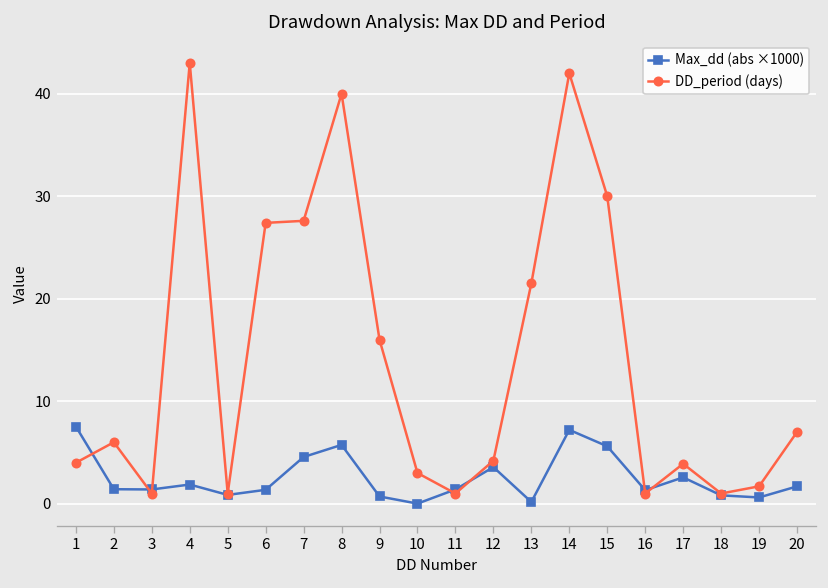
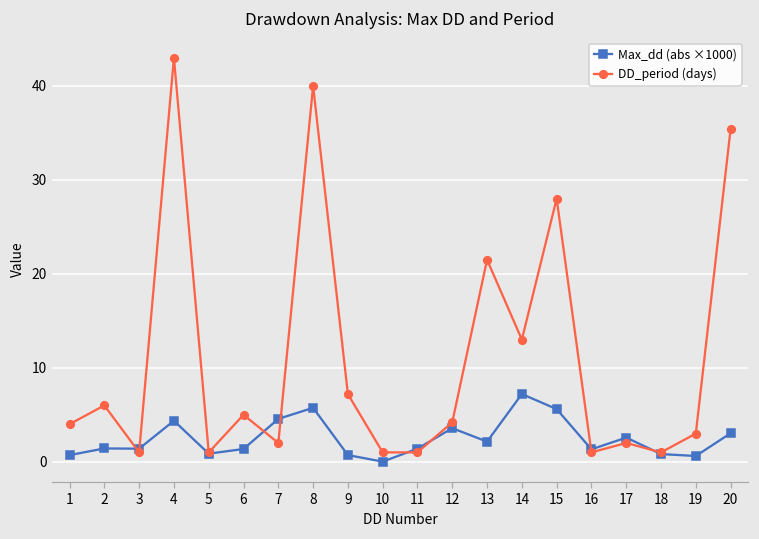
  {
    "Max_dd (abs ×1000)": {
-     "1": 8,
+     "1": 1,
      "2": 1,
      "3": 1,
-     "4": 2,
+     "4": 4,
      "6": 1,
      "7": 5,
      "8": 6,
      "9": 1,
      "10": 0,
      "11": 1,
      "12": 4,
-     "13": 0,
+     "13": 2,
      "14": 7,
      "15": 6,
      "16": 1,
      "17": 3,
      "19": 1,
-     "20": 2
+     "20": 3
    },
    "DD_period (days)": {
      "1": 4,
      "2": 6,
      "3": 1,
      "4": 43,
-     "6": 27,
-     "7": 28,
+     "6": 5,
+     "7": 2,
      "8": 40,
-     "9": 16,
-     "10": 3,
+     "9": 7,
+     "10": 1,
      "11": 1,
      "12": 4,
      "13": 22,
-     "14": 42,
-     "15": 30,
+     "14": 13,
+     "15": 28,
      "16": 1,
-     "17": 4,
-     "19": 2,
-     "20": 7
+     "17": 2,
+     "19": 3,
+     "20": 35
    }
  }
